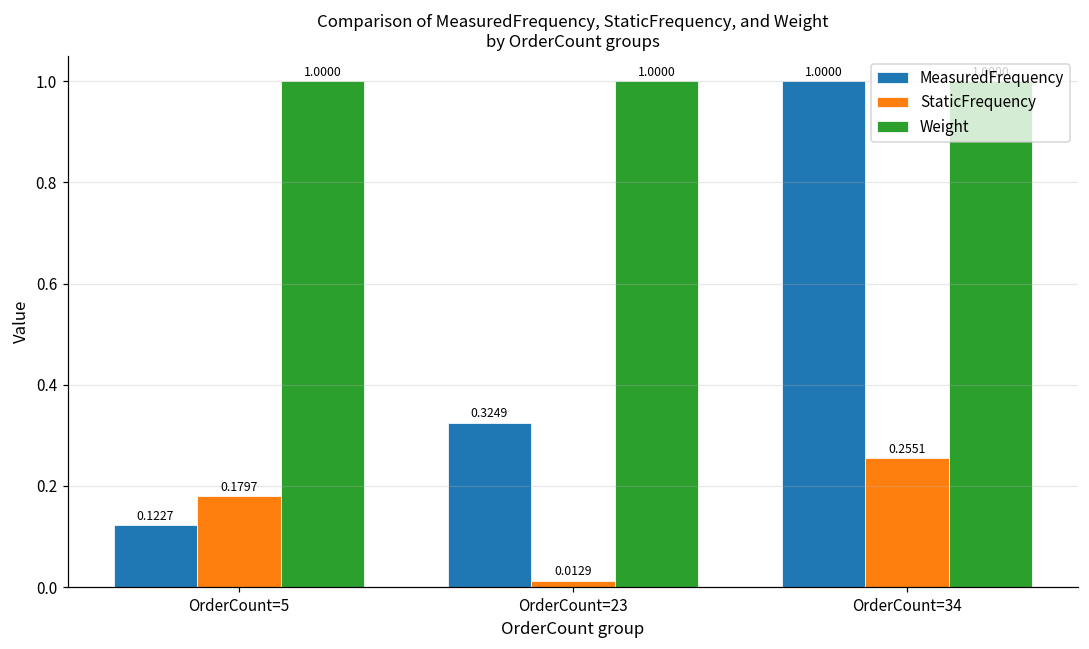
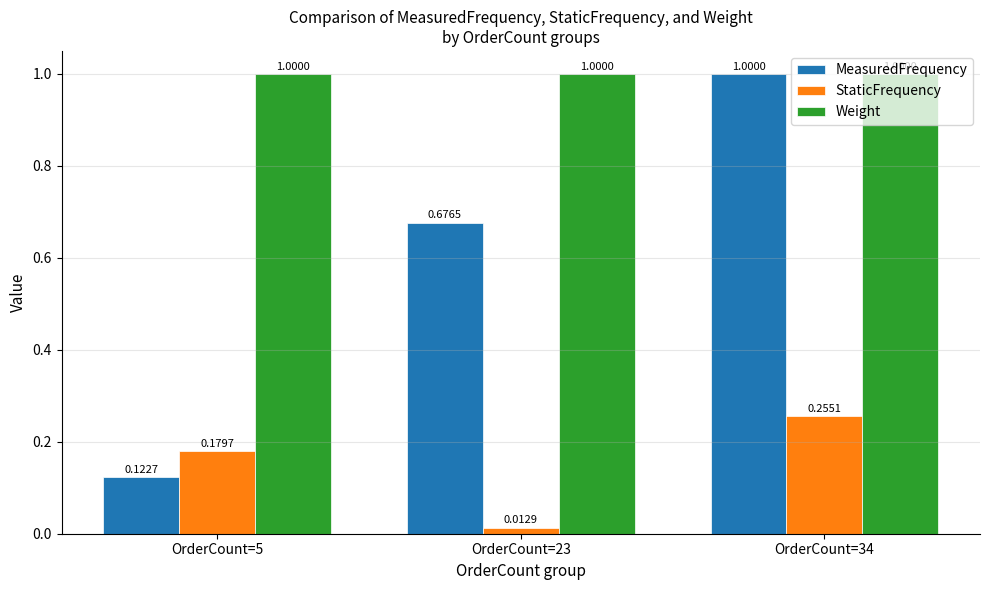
  {
    "MeasuredFrequency": {
      "OrderCount=5": 0.1227,
-     "OrderCount=23": 0.3249,
+     "OrderCount=23": 0.6765,
      "OrderCount=34": 1.0000
    },
    "StaticFrequency": {
      "OrderCount=5": 0.1797,
      "OrderCount=23": 0.0129,
      "OrderCount=34": 0.2551
    },
    "Weight": {
      "OrderCount=5": 1.0000,
      "OrderCount=23": 1.0000
    }
  }
